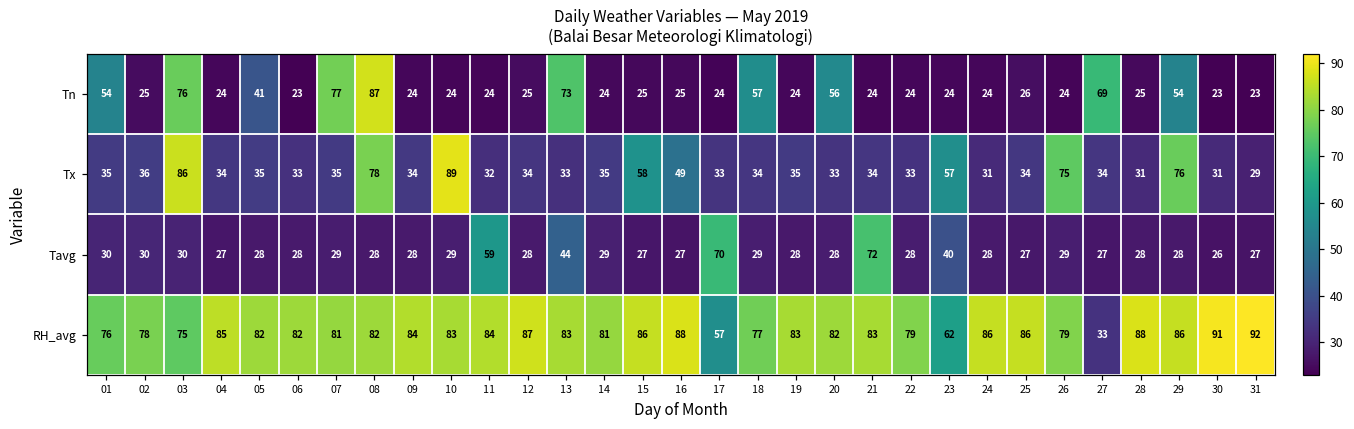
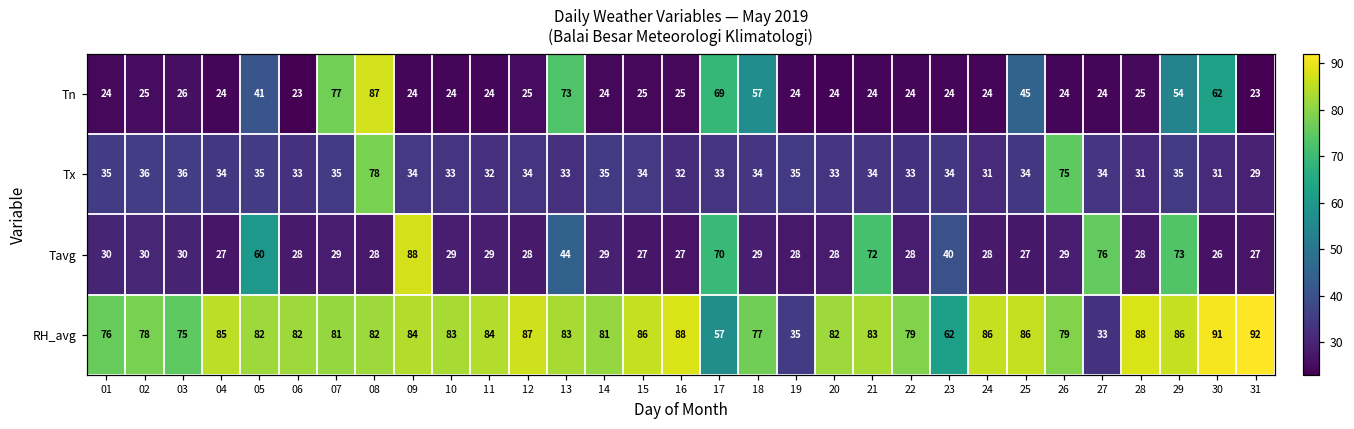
  {
    "Tn": {
-     "01": 54,
+     "01": 24,
      "02": 25,
-     "03": 76,
+     "03": 26,
      "04": 24,
      "05": 41,
      "06": 23,
      "07": 77,
      "08": 87,
      "09": 24,
      "10": 24,
      "11": 24,
      "12": 25,
      "13": 73,
      "14": 24,
      "15": 25,
      "16": 25,
-     "17": 24,
+     "17": 69,
      "18": 57,
      "19": 24,
-     "20": 56,
+     "20": 24,
      "21": 24,
      "22": 24,
      "23": 24,
      "24": 24,
-     "25": 26,
+     "25": 45,
      "26": 24,
-     "27": 69,
+     "27": 24,
      "28": 25,
      "29": 54,
-     "30": 23,
+     "30": 62,
      "31": 23
    },
    "Tx": {
      "01": 35,
      "02": 36,
-     "03": 86,
+     "03": 36,
      "04": 34,
      "05": 35,
      "06": 33,
      "07": 35,
      "08": 78,
      "09": 34,
-     "10": 89,
+     "10": 33,
      "11": 32,
      "12": 34,
      "13": 33,
      "14": 35,
-     "15": 58,
-     "16": 49,
+     "15": 34,
+     "16": 32,
      "17": 33,
      "18": 34,
      "19": 35,
      "20": 33,
      "21": 34,
      "22": 33,
-     "23": 57,
+     "23": 34,
      "24": 31,
      "25": 34,
      "26": 75,
      "27": 34,
      "28": 31,
-     "29": 76,
+     "29": 35,
      "30": 31,
      "31": 29
    },
    "Tavg": {
      "01": 30,
      "02": 30,
      "03": 30,
      "04": 27,
-     "05": 28,
+     "05": 60,
      "06": 28,
      "07": 29,
      "08": 28,
-     "09": 28,
+     "09": 88,
      "10": 29,
-     "11": 59,
+     "11": 29,
      "12": 28,
      "13": 44,
      "14": 29,
      "15": 27,
      "16": 27,
      "17": 70,
      "18": 29,
      "19": 28,
      "20": 28,
      "21": 72,
      "22": 28,
      "23": 40,
      "24": 28,
      "25": 27,
      "26": 29,
-     "27": 27,
+     "27": 76,
      "28": 28,
-     "29": 28,
+     "29": 73,
      "30": 26,
      "31": 27
    },
    "RH_avg": {
      "01": 76,
      "02": 78,
      "03": 75,
      "04": 85,
      "05": 82,
      "06": 82,
      "07": 81,
      "08": 82,
      "09": 84,
      "10": 83,
      "11": 84,
      "12": 87,
      "13": 83,
      "14": 81,
      "15": 86,
      "16": 88,
      "17": 57,
      "18": 77,
-     "19": 83,
+     "19": 35,
      "20": 82,
      "21": 83,
      "22": 79,
      "23": 62,
      "24": 86,
      "25": 86,
      "26": 79,
      "27": 33,
      "28": 88,
      "29": 86,
      "30": 91,
      "31": 92
    }
  }
